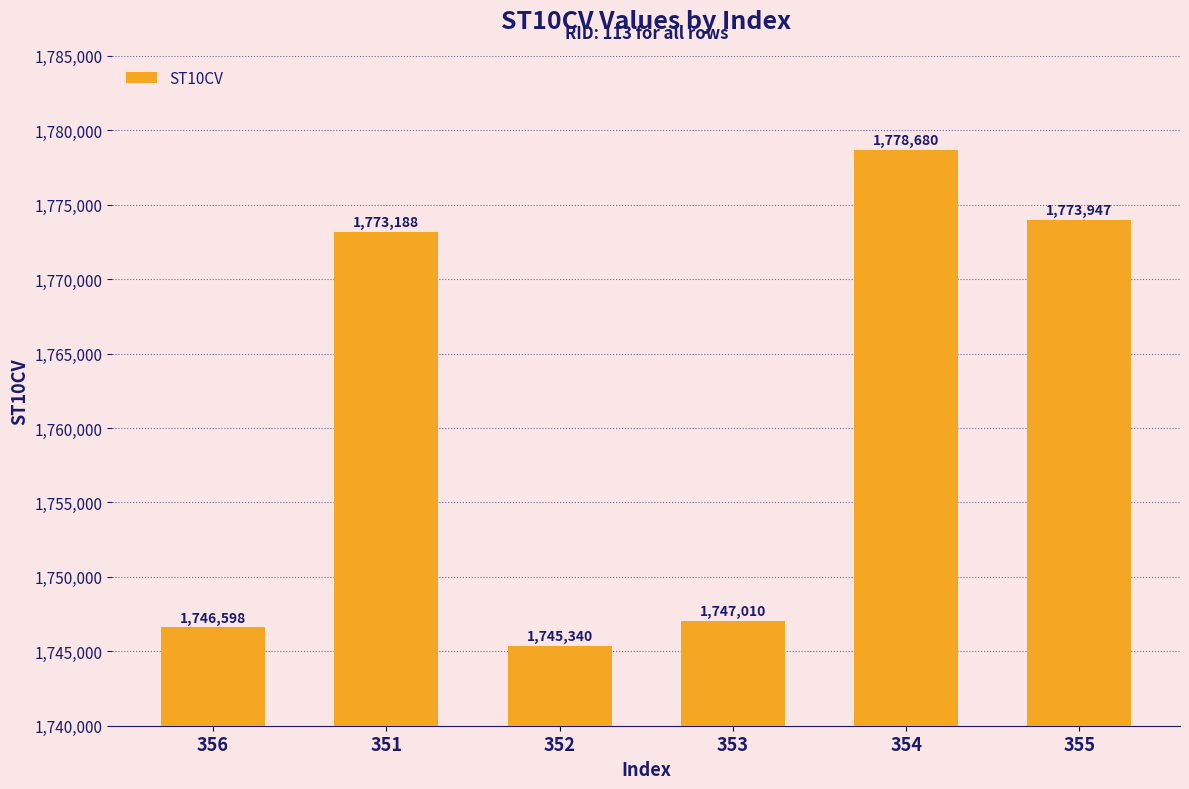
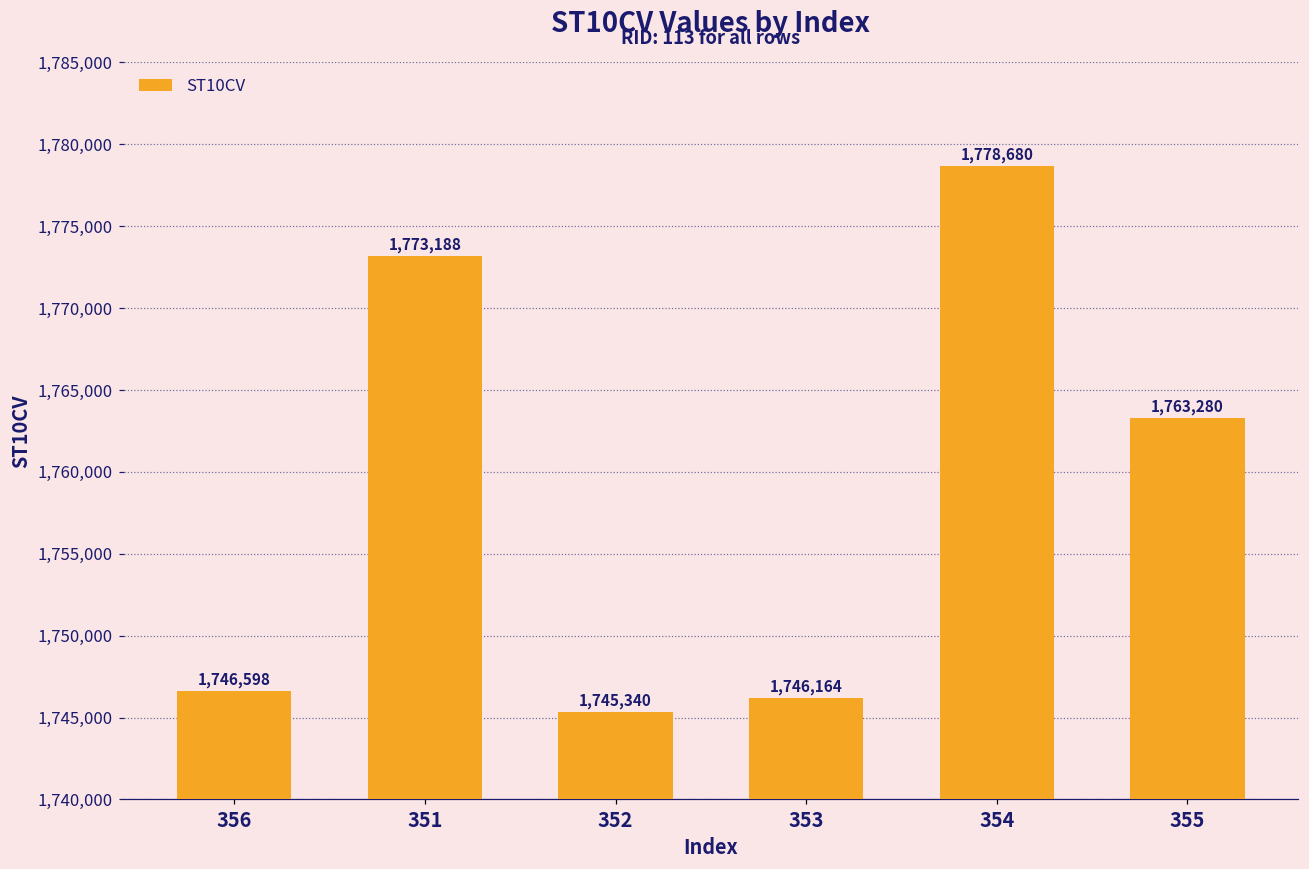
  {
    "356": "1,746,598",
    "351": "1,773,188",
    "352": "1,745,340",
-   "353": "1,747,010",
+   "353": "1,746,164",
    "354": "1,778,680",
-   "355": "1,773,947"
+   "355": "1,763,280"
  }
